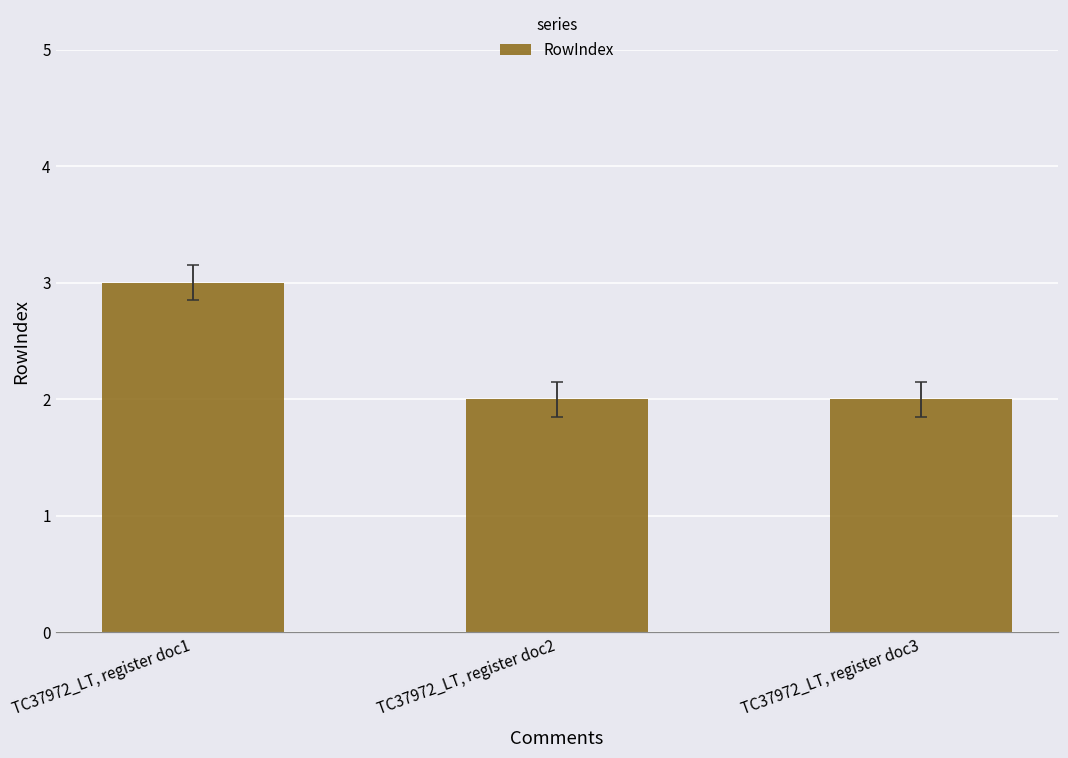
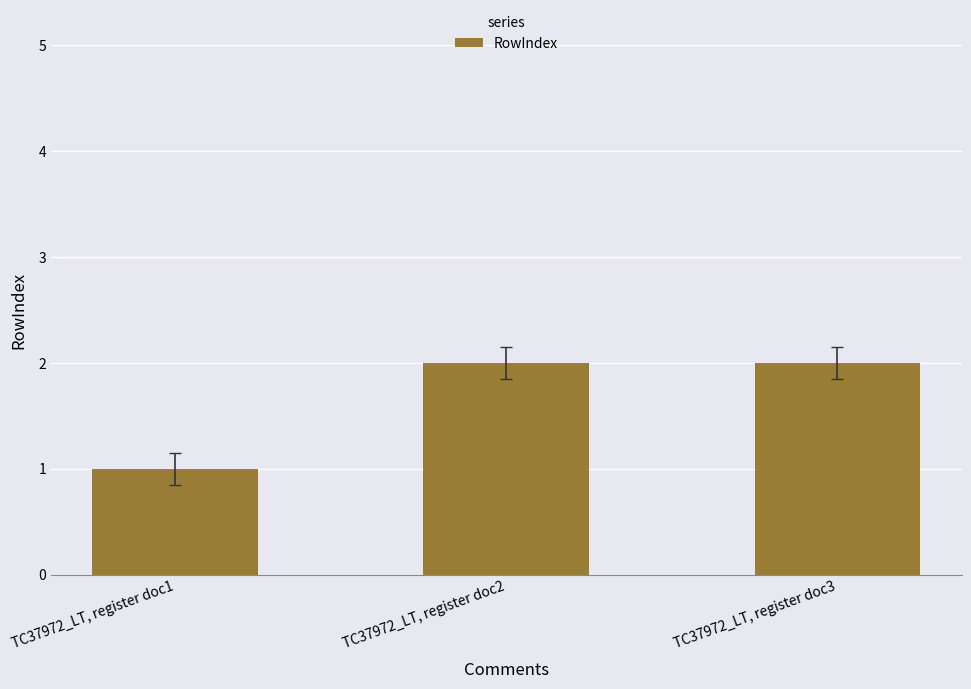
  {
    "RowIndex": {
-     "TC37972_LT, register doc1": 3,
+     "TC37972_LT, register doc1": 1,
      "TC37972_LT, register doc2": 2,
      "TC37972_LT, register doc3": 2
    }
  }
